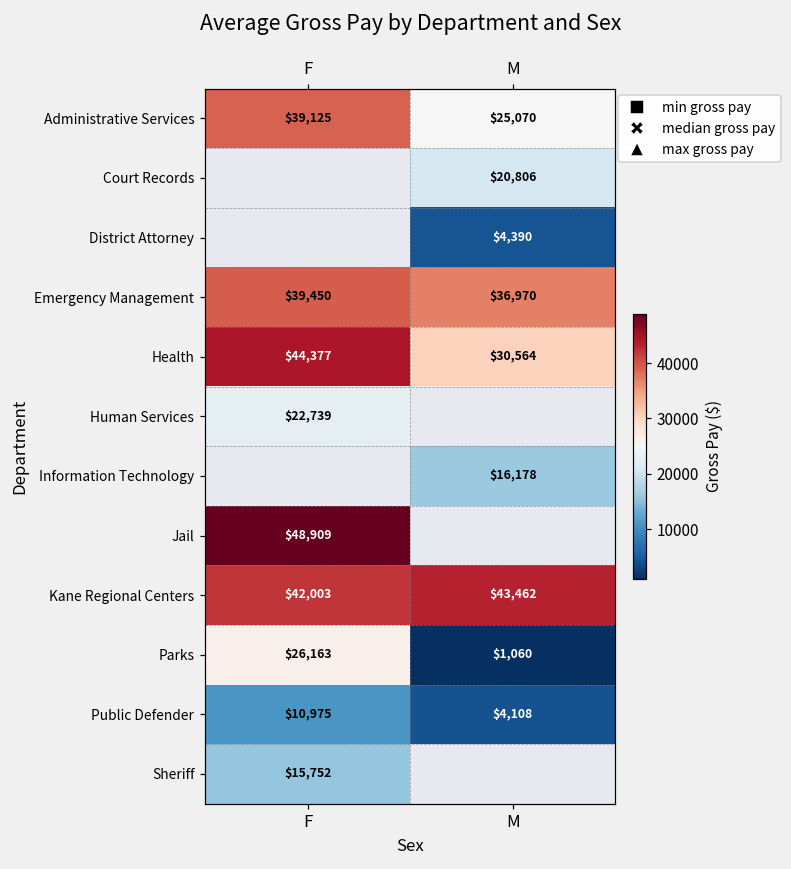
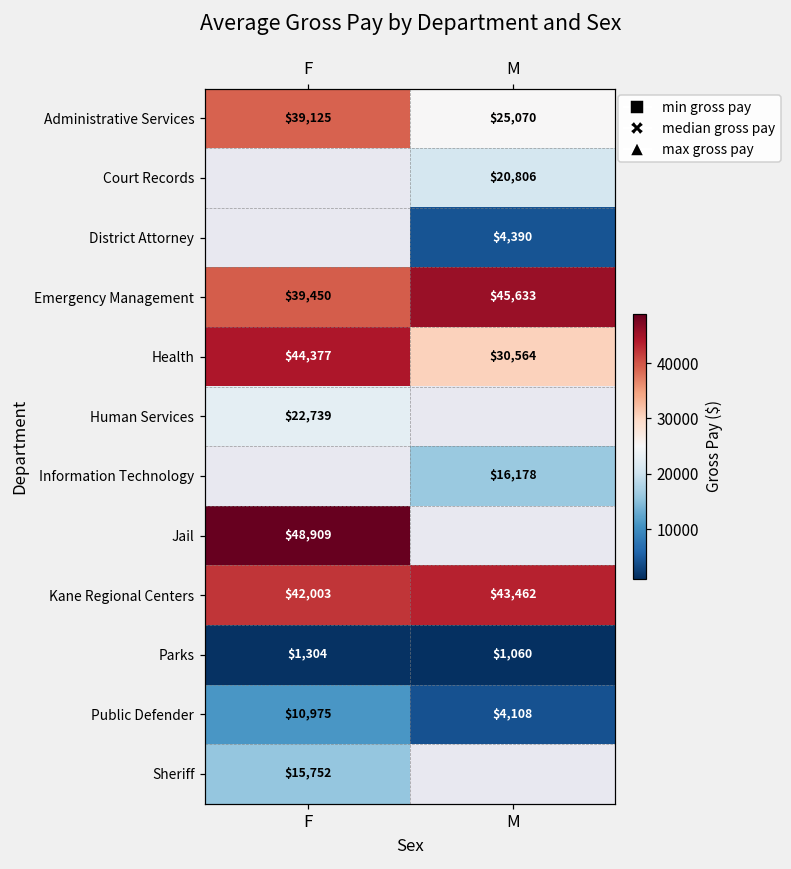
  {
    "Administrative Services": {
      "F": "$39,125",
      "M": "$25,070"
    },
    "Court Records": {
      "M": "$20,806"
    },
    "District Attorney": {
      "M": "$4,390"
    },
    "Emergency Management": {
      "F": "$39,450",
-     "M": "$36,970"
+     "M": "$45,633"
    },
    "Health": {
      "F": "$44,377",
      "M": "$30,564"
    },
    "Human Services": {
      "F": "$22,739"
    },
    "Information Technology": {
      "M": "$16,178"
    },
    "Jail": {
      "F": "$48,909"
    },
    "Kane Regional Centers": {
      "F": "$42,003",
      "M": "$43,462"
    },
    "Parks": {
-     "F": "$26,163",
+     "F": "$1,304",
      "M": "$1,060"
    },
    "Public Defender": {
      "F": "$10,975",
      "M": "$4,108"
    },
    "Sheriff": {
      "F": "$15,752"
    }
  }
